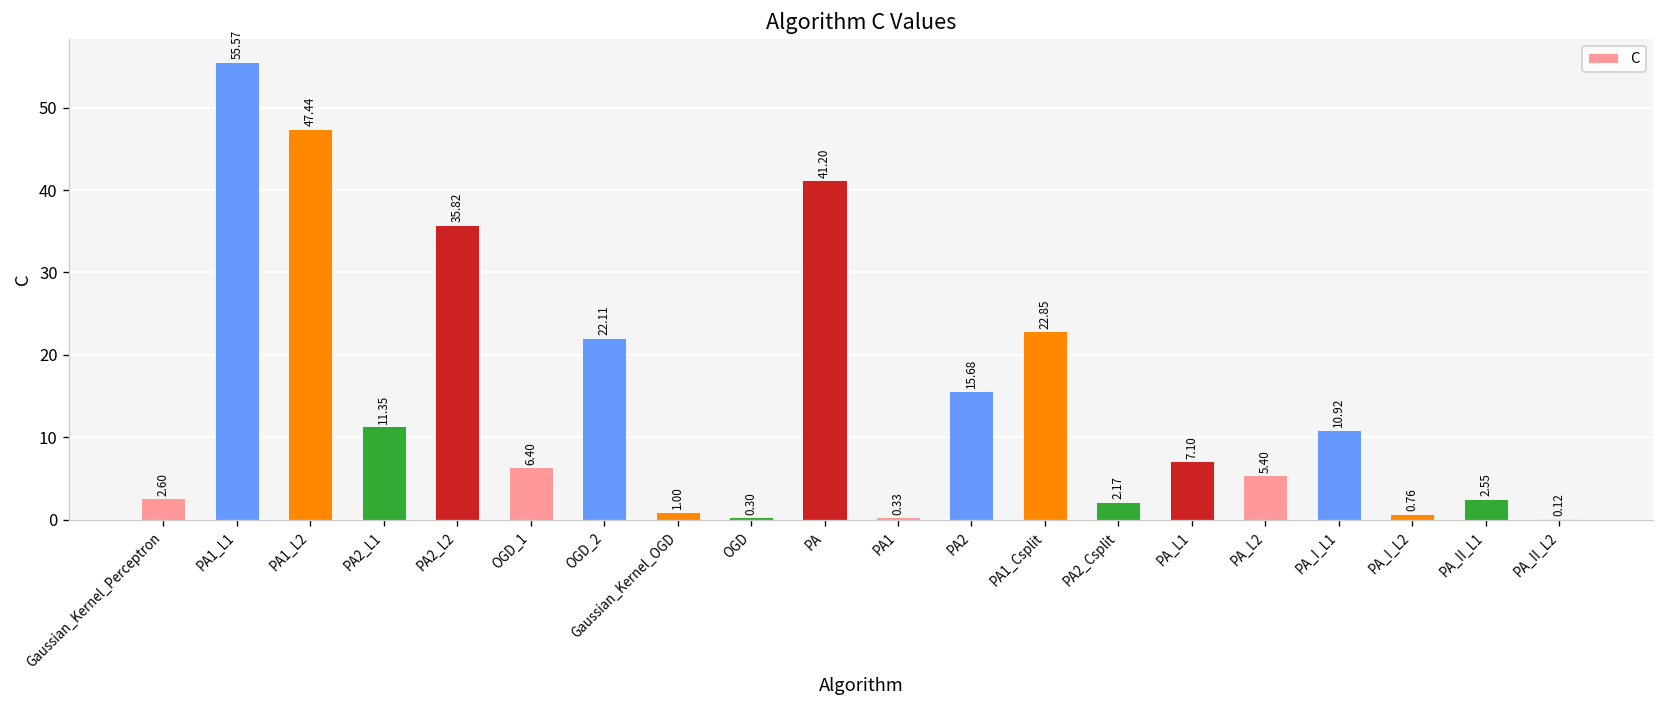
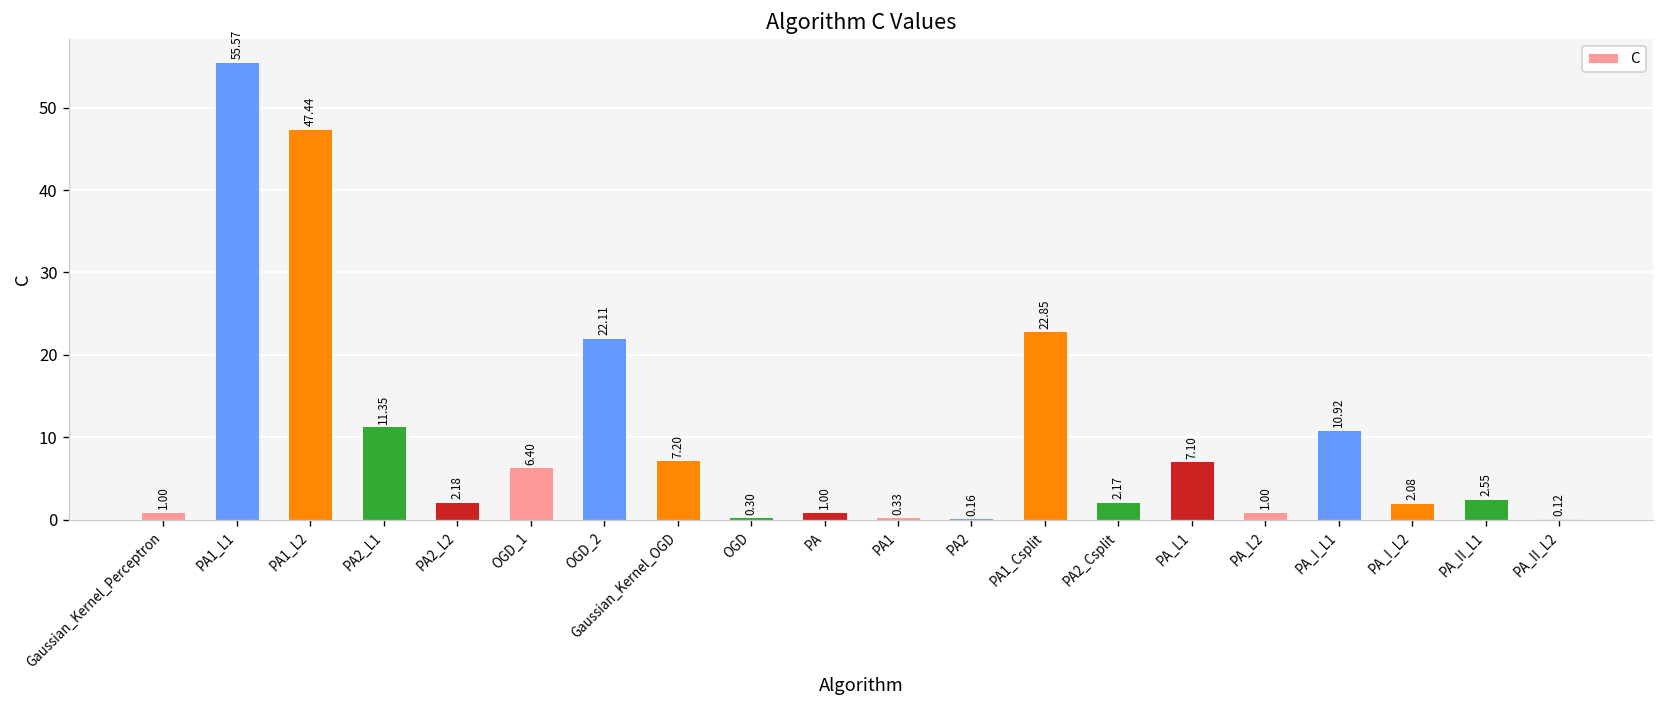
  {
-   "Gaussian_Kernel_Perceptron": 2.60,
+   "Gaussian_Kernel_Perceptron": 1.00,
    "PA1_L1": 55.57,
    "PA1_L2": 47.44,
    "PA2_L1": 11.35,
-   "PA2_L2": 35.82,
+   "PA2_L2": 2.18,
    "OGD_1": 6.40,
    "OGD_2": 22.11,
-   "Gaussian_Kernel_OGD": 1.00,
+   "Gaussian_Kernel_OGD": 7.20,
    "OGD": 0.30,
-   "PA": 41.20,
+   "PA": 1.00,
    "PA1": 0.33,
-   "PA2": 15.68,
+   "PA2": 0.16,
    "PA1_Csplit": 22.85,
    "PA2_Csplit": 2.17,
    "PA_L1": 7.10,
-   "PA_L2": 5.40,
+   "PA_L2": 1.00,
    "PA_I_L1": 10.92,
-   "PA_I_L2": 0.76,
+   "PA_I_L2": 2.08,
    "PA_II_L1": 2.55,
    "PA_II_L2": 0.12
  }
